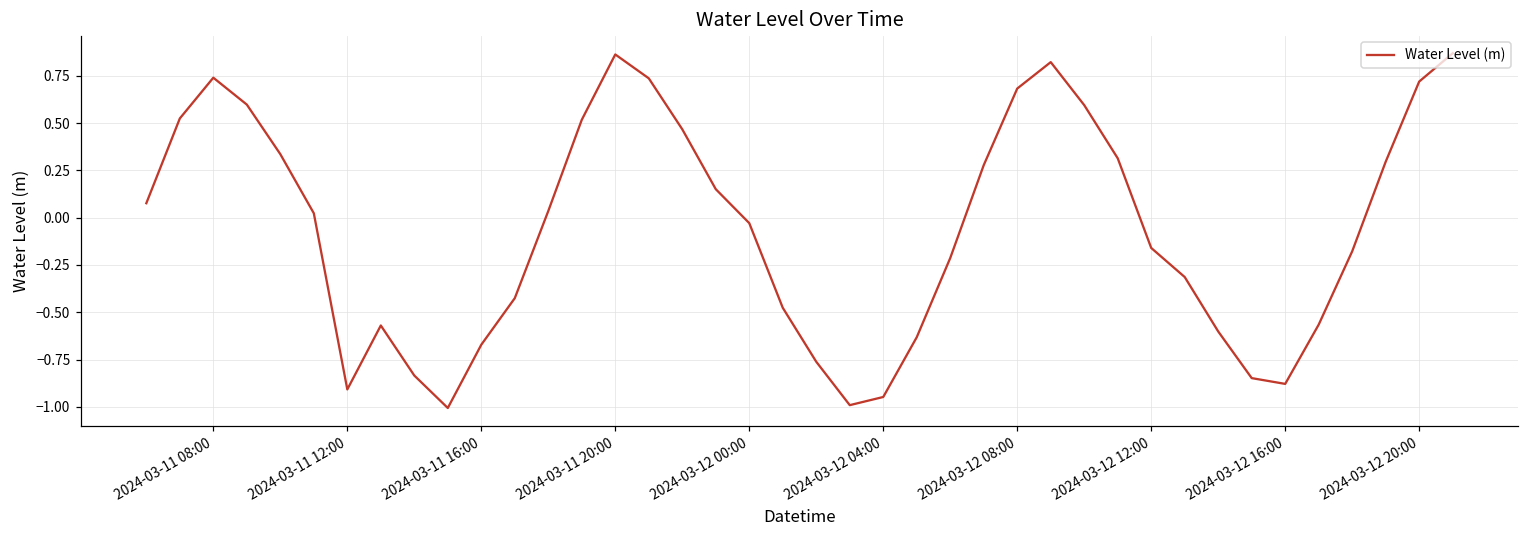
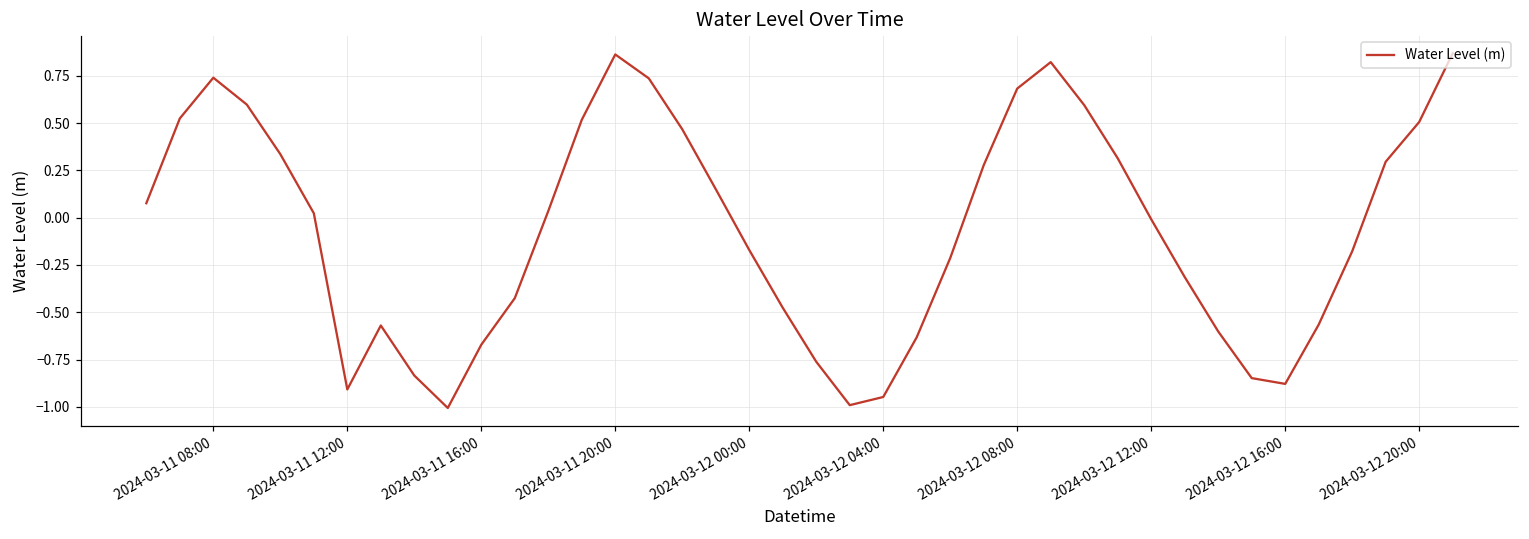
  {
    "2024-03-11 08:00": 0.74,
    "2024-03-11 12:00": -0.91,
    "2024-03-11 16:00": -0.67,
    "2024-03-11 20:00": 0.86,
-   "2024-03-12 00:00": -0.03,
+   "2024-03-12 00:00": -0.17,
    "2024-03-12 04:00": -0.95,
    "2024-03-12 08:00": 0.68,
-   "2024-03-12 12:00": -0.16,
+   "2024-03-12 12:00": -0.01,
    "2024-03-12 16:00": -0.88,
-   "2024-03-12 20:00": 0.72
+   "2024-03-12 20:00": 0.51
  }
